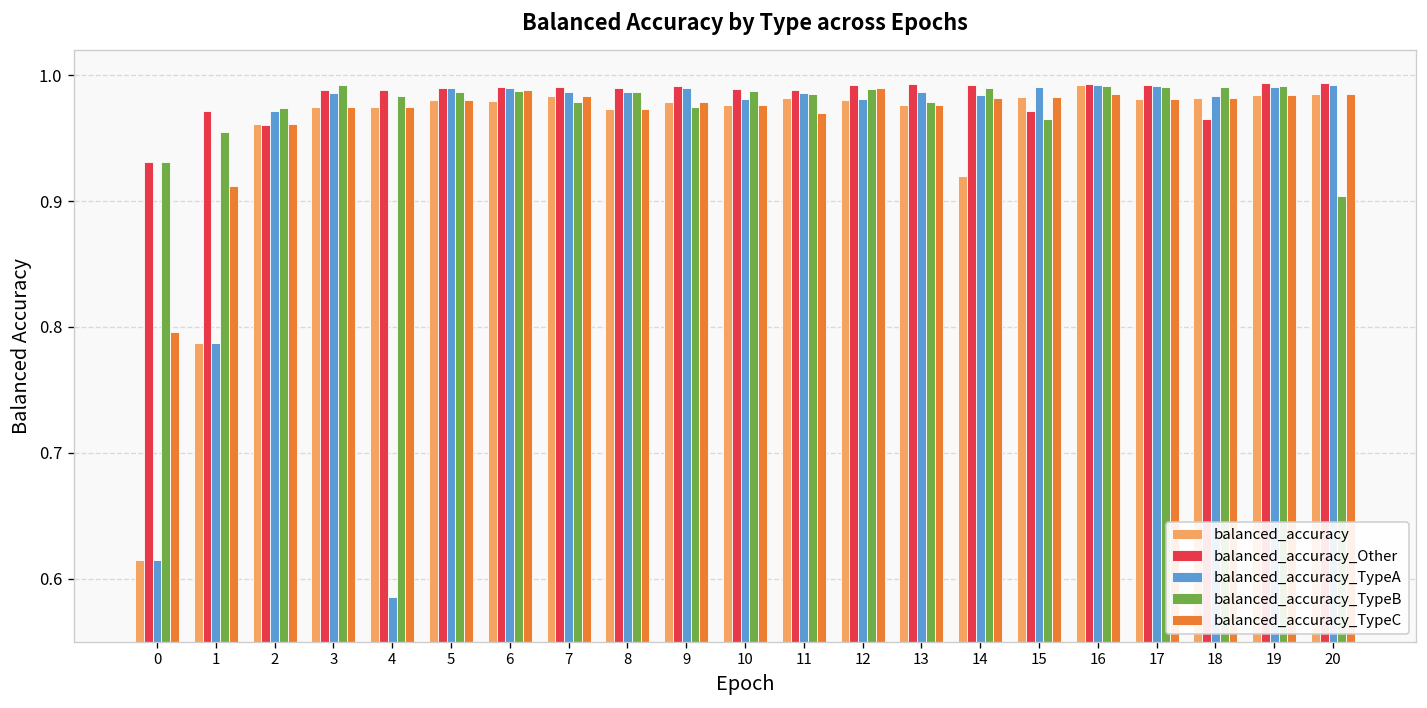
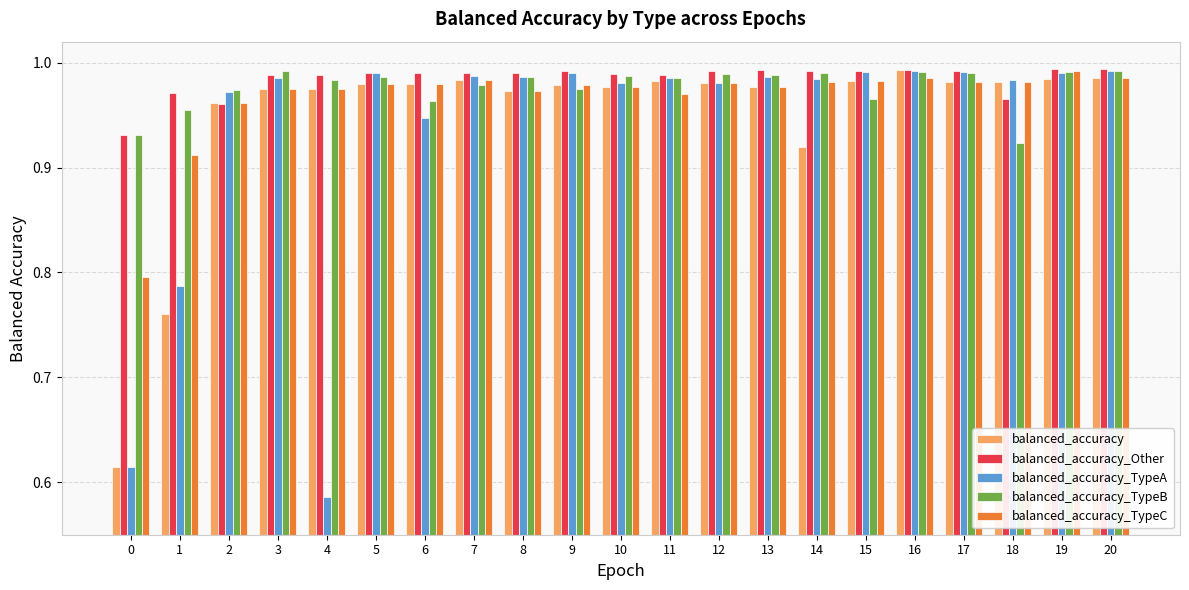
  {
    "balanced_accuracy": {
      "0": 0.615,
-     "1": 0.787,
+     "1": 0.760,
      "2": 0.961,
      "3": 0.974,
      "4": 0.975,
      "5": 0.980,
      "6": 0.980,
      "7": 0.983,
      "8": 0.973,
      "9": 0.978,
      "10": 0.976,
      "11": 0.982,
      "12": 0.980,
      "13": 0.976,
      "14": 0.920,
      "15": 0.983,
      "16": 0.993,
      "17": 0.981,
      "18": 0.982,
      "19": 0.984,
      "20": 0.985
    },
    "balanced_accuracy_Other": {
      "0": 0.931,
      "1": 0.971,
      "2": 0.960,
      "3": 0.988,
      "4": 0.988,
      "5": 0.990,
      "6": 0.990,
      "7": 0.991,
      "8": 0.990,
      "9": 0.992,
      "10": 0.989,
      "11": 0.989,
      "12": 0.992,
      "13": 0.993,
      "14": 0.992,
-     "15": 0.972,
+     "15": 0.992,
      "16": 0.993,
      "17": 0.992,
      "18": 0.965,
      "19": 0.994,
      "20": 0.994
    },
    "balanced_accuracy_TypeA": {
      "0": 0.615,
      "1": 0.787,
      "2": 0.972,
      "3": 0.986,
      "4": 0.586,
      "5": 0.990,
-     "6": 0.990,
+     "6": 0.947,
      "7": 0.987,
      "8": 0.987,
      "9": 0.990,
      "10": 0.981,
      "11": 0.985,
      "12": 0.981,
      "13": 0.987,
      "14": 0.984,
      "15": 0.991,
      "16": 0.992,
      "17": 0.991,
      "18": 0.984,
      "19": 0.991,
      "20": 0.992
    },
    "balanced_accuracy_TypeB": {
      "0": 0.931,
      "1": 0.955,
      "2": 0.974,
      "3": 0.992,
      "4": 0.984,
      "5": 0.986,
-     "6": 0.988,
+     "6": 0.963,
      "7": 0.979,
      "8": 0.987,
      "9": 0.975,
      "10": 0.987,
      "11": 0.985,
      "12": 0.989,
-     "13": 0.979,
+     "13": 0.988,
      "14": 0.990,
      "15": 0.965,
      "16": 0.991,
      "17": 0.990,
-     "18": 0.991,
+     "18": 0.924,
      "19": 0.992,
-     "20": 0.904
+     "20": 0.992
    },
    "balanced_accuracy_TypeC": {
      "0": 0.796,
      "1": 0.912,
      "2": 0.961,
      "3": 0.974,
      "4": 0.975,
      "5": 0.980,
-     "6": 0.988,
+     "6": 0.980,
      "7": 0.983,
      "8": 0.973,
      "9": 0.978,
      "10": 0.976,
      "11": 0.970,
-     "12": 0.990,
+     "12": 0.980,
      "13": 0.976,
      "14": 0.982,
      "15": 0.983,
      "16": 0.985,
      "17": 0.981,
      "18": 0.982,
-     "19": 0.984,
+     "19": 0.992,
      "20": 0.985
    }
  }
